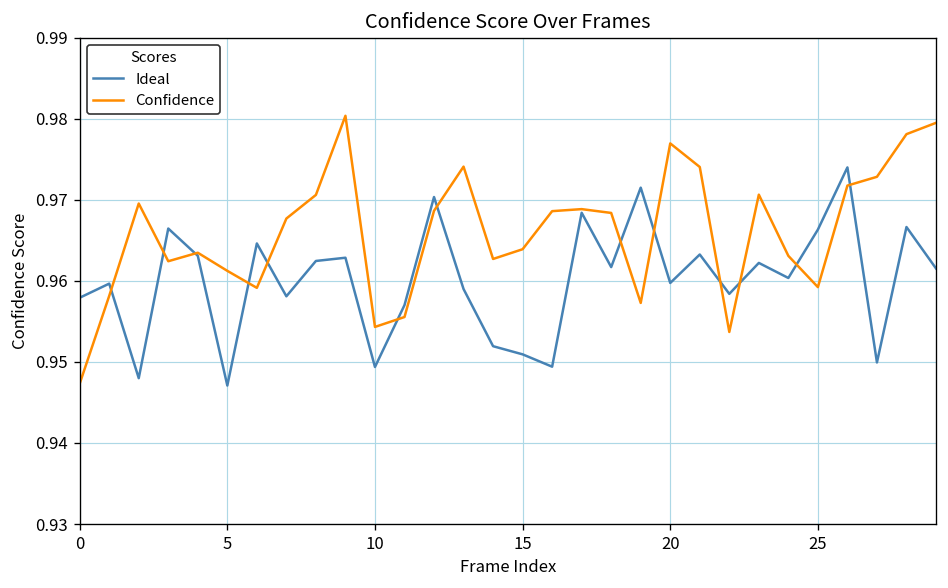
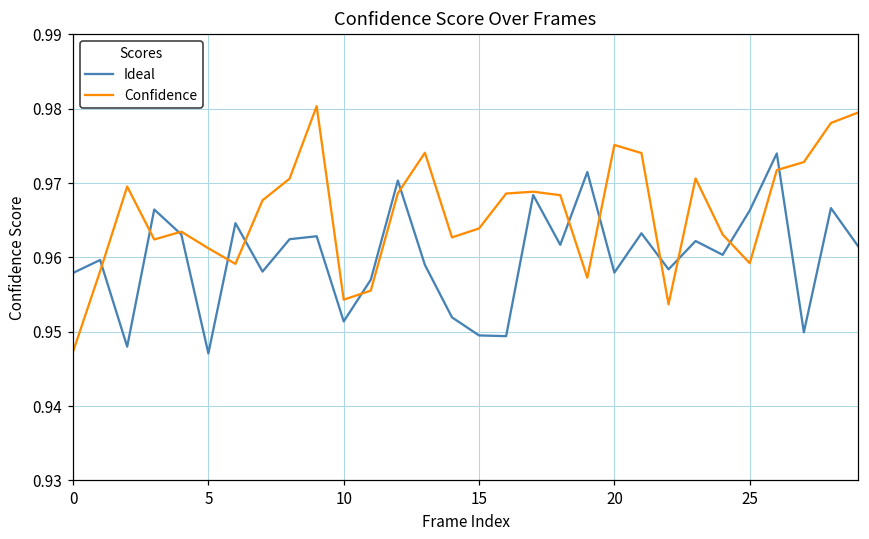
  {
    "Ideal": {
      "0": 0.958,
      "5": 0.947,
-     "10": 0.949,
-     "15": 0.951,
-     "20": 0.960,
+     "10": 0.951,
+     "15": 0.950,
+     "20": 0.958,
      "25": 0.966
    },
    "Confidence": {
      "0": 0.947,
      "5": 0.961,
      "10": 0.954,
      "15": 0.964,
-     "20": 0.977,
+     "20": 0.975,
      "25": 0.959
    }
  }
